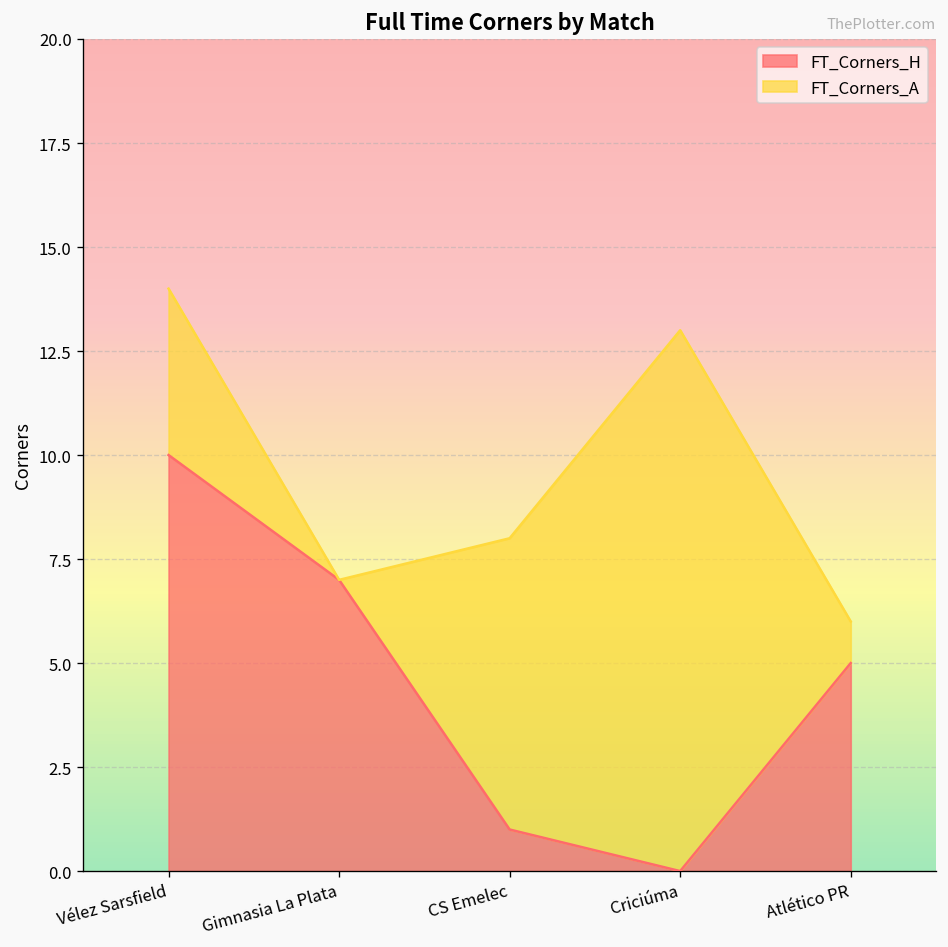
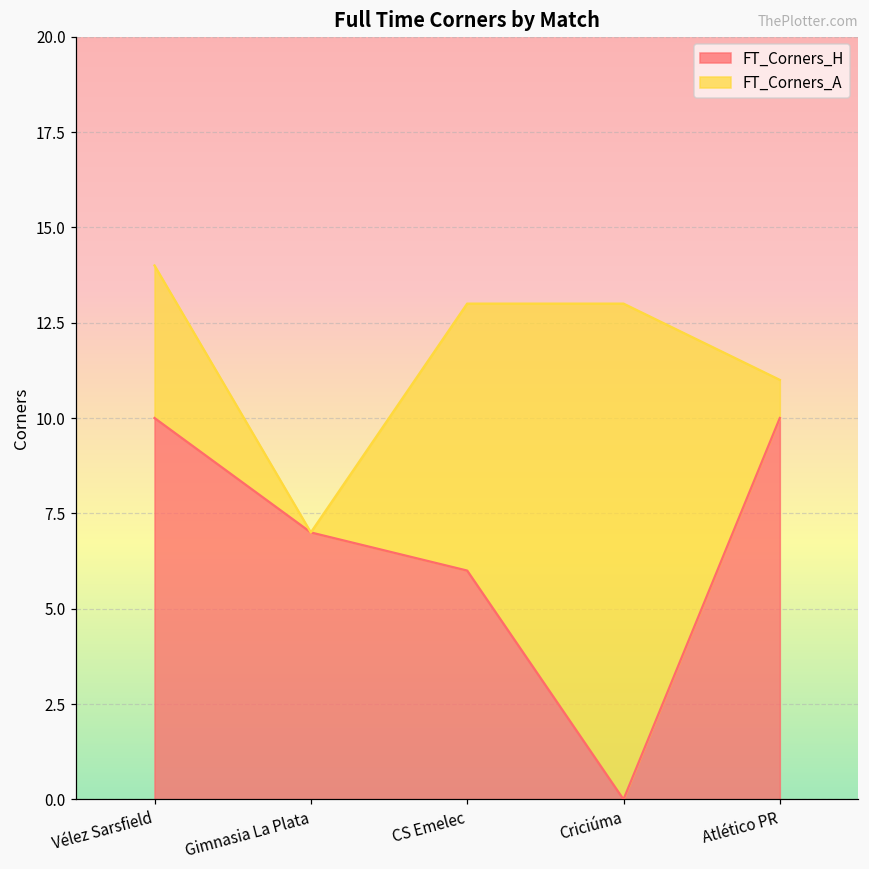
  {
    "FT_Corners_H": {
      "Vélez Sarsfield": 10,
-     "CS Emelec": 1,
+     "CS Emelec": 6,
      "Criciúma": 0,
-     "Atlético PR": 5
+     "Atlético PR": 10
    },
    "FT_Corners_A": {
      "Vélez Sarsfield": 4,
      "CS Emelec": 7,
      "Criciúma": 13,
      "Atlético PR": 1
    }
  }
